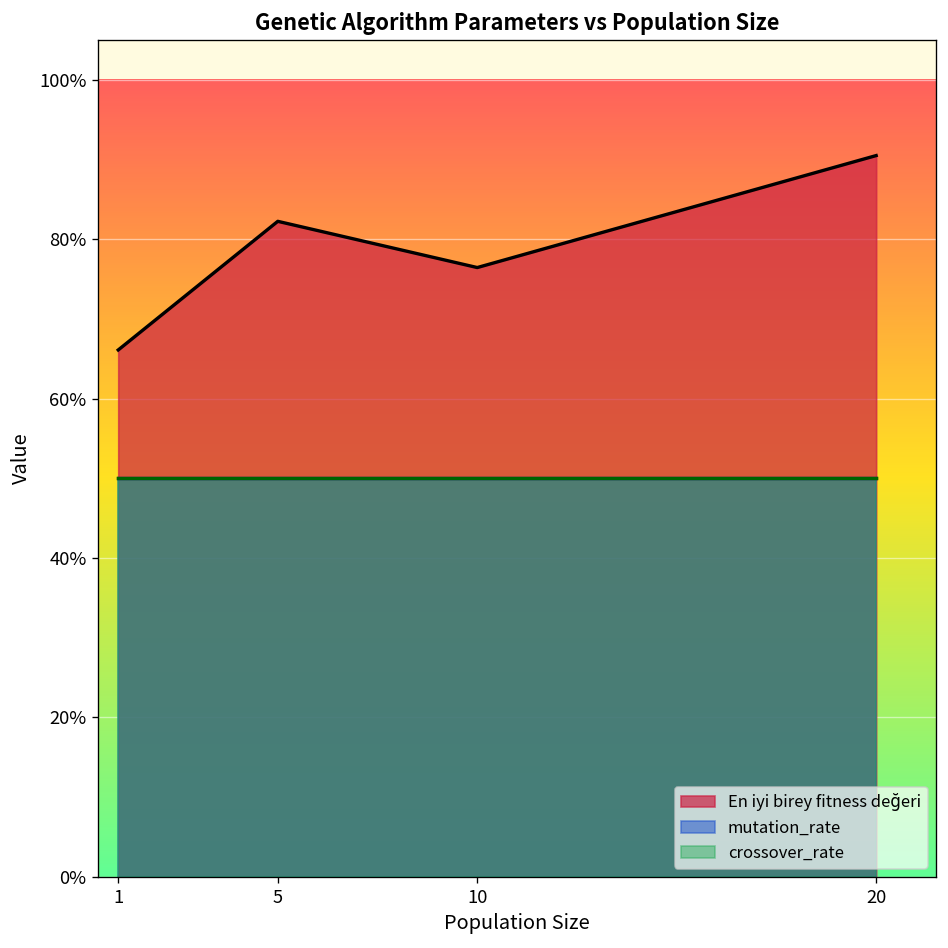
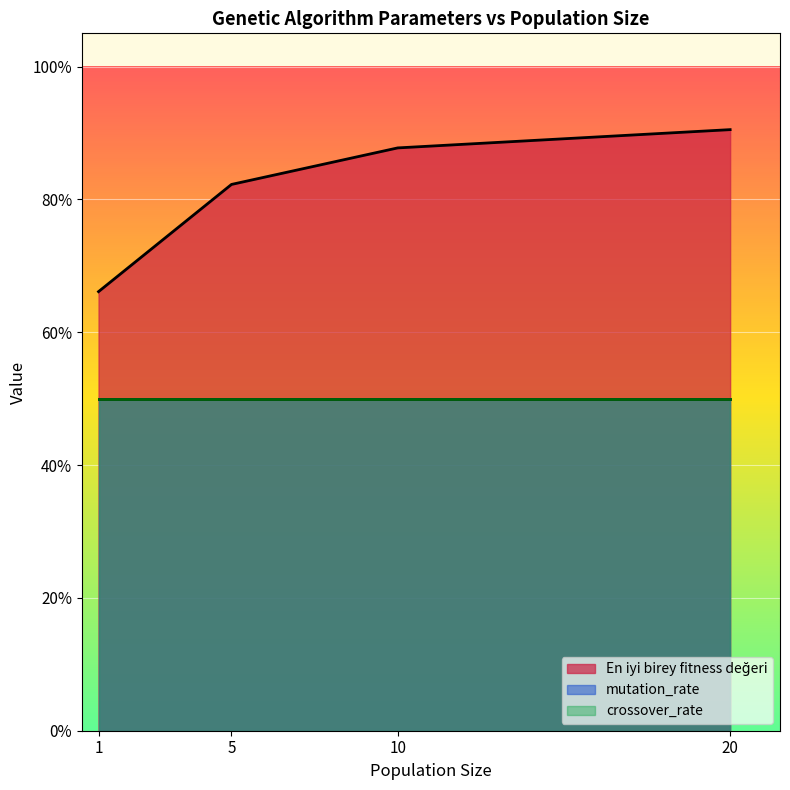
  {
    "En iyi birey fitness değeri": {
      "1": "66%",
      "5": "82%",
-     "10": "76%",
+     "10": "88%",
      "20": "91%"
    },
    "crossover_rate": {
      "1": "50%",
      "5": "50%",
      "10": "50%",
      "20": "50%"
    }
  }
